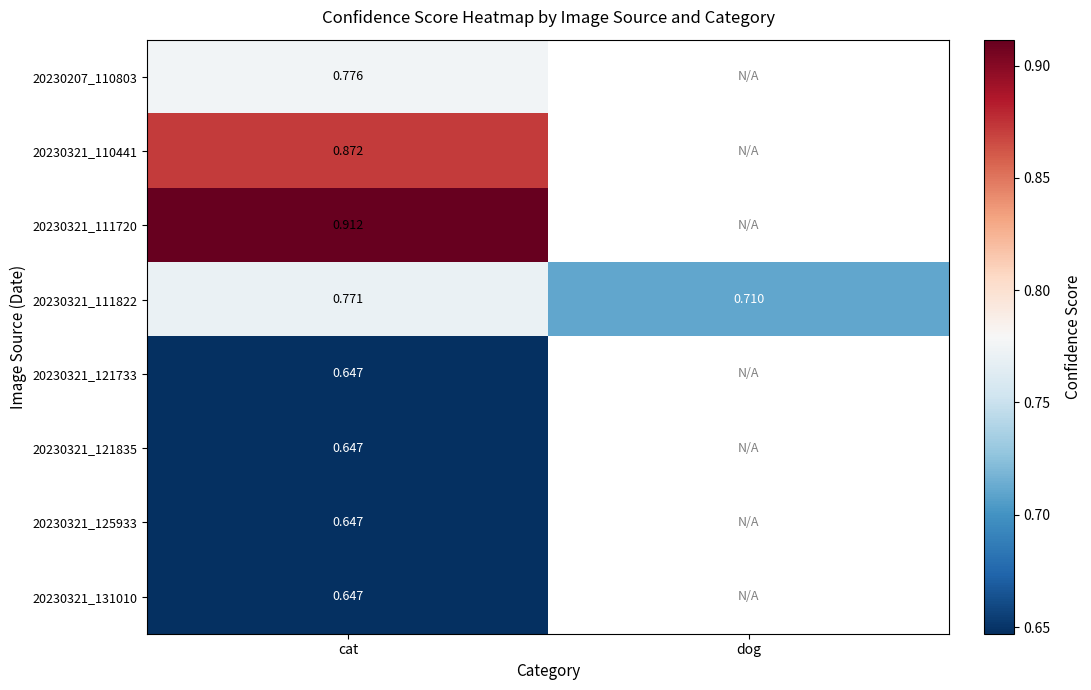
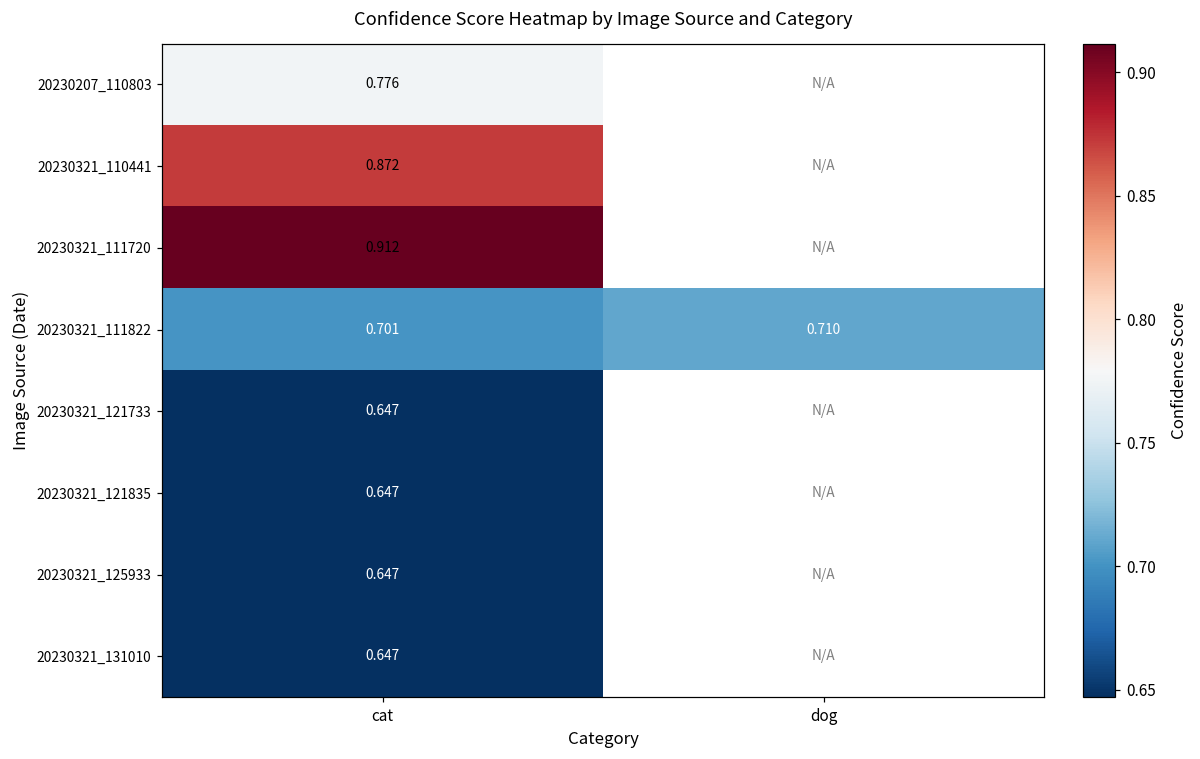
  {
    "20230207_110803": {
      "cat": 0.776
    },
    "20230321_110441": {
      "cat": 0.872
    },
    "20230321_111720": {
      "cat": 0.912
    },
    "20230321_111822": {
-     "cat": 0.771,
+     "cat": 0.701,
      "dog": 0.710
    },
    "20230321_121733": {
      "cat": 0.647
    },
    "20230321_121835": {
      "cat": 0.647
    },
    "20230321_125933": {
      "cat": 0.647
    },
    "20230321_131010": {
      "cat": 0.647
    }
  }
